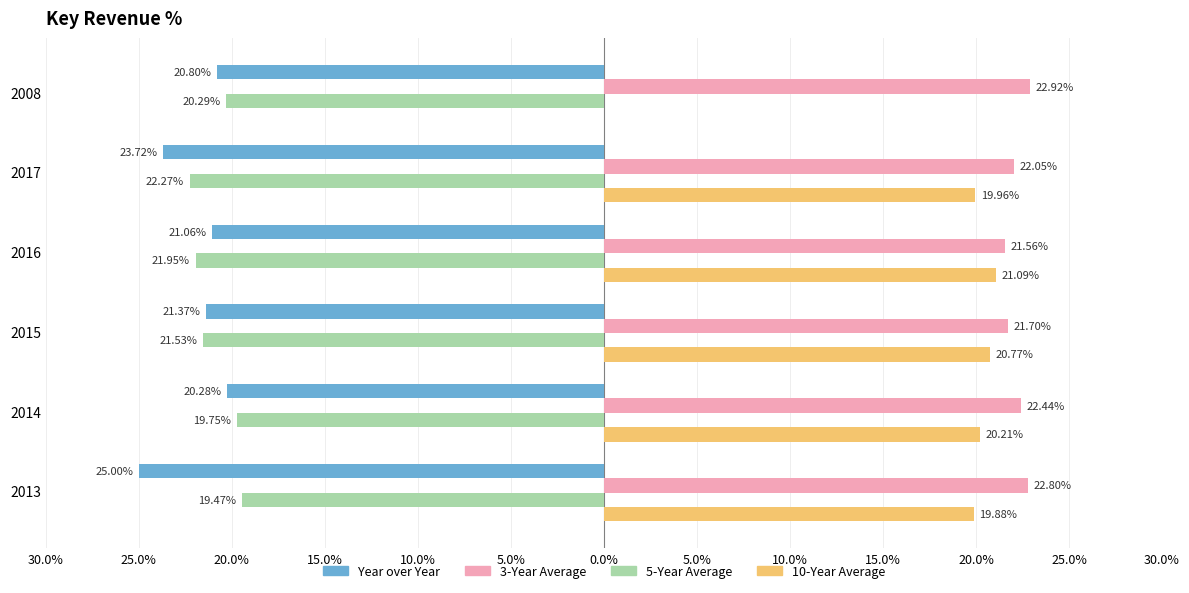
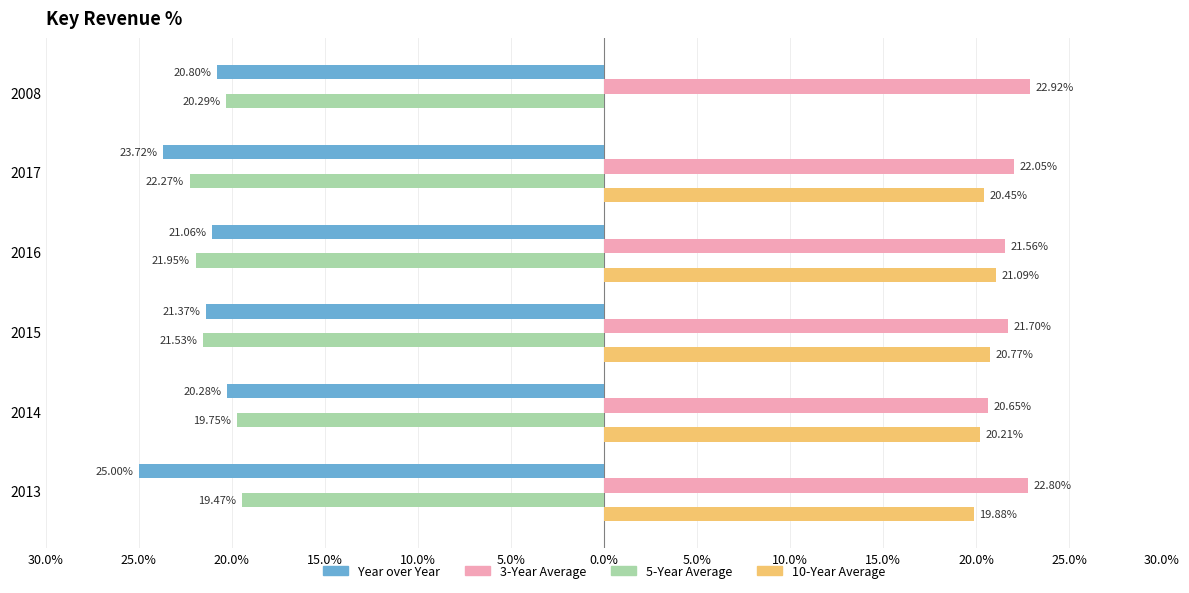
  {
    "3-Year Average": {
      "2008": "22.92%",
      "2017": "22.05%",
      "2016": "21.56%",
      "2015": "21.70%",
-     "2014": "22.44%",
+     "2014": "20.65%",
      "2013": "22.80%"
    },
    "10-Year Average": {
-     "2017": "19.96%",
+     "2017": "20.45%",
      "2016": "21.09%",
      "2015": "20.77%",
      "2014": "20.21%",
      "2013": "19.88%"
    }
  }
